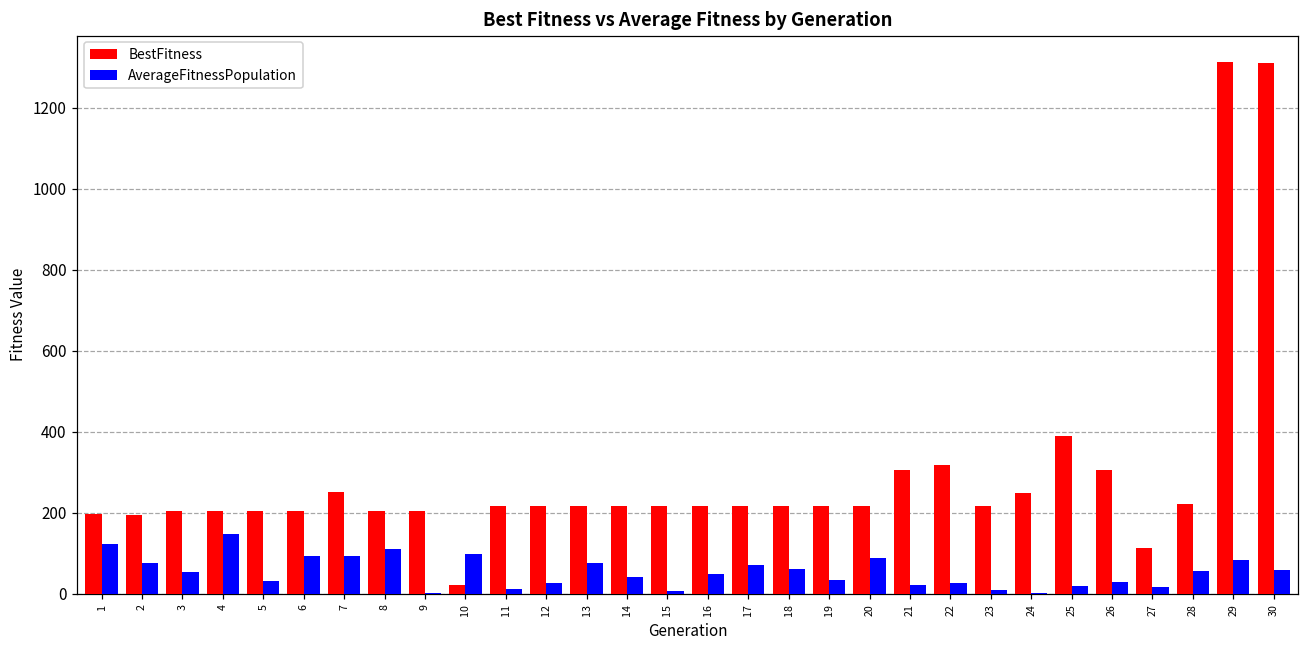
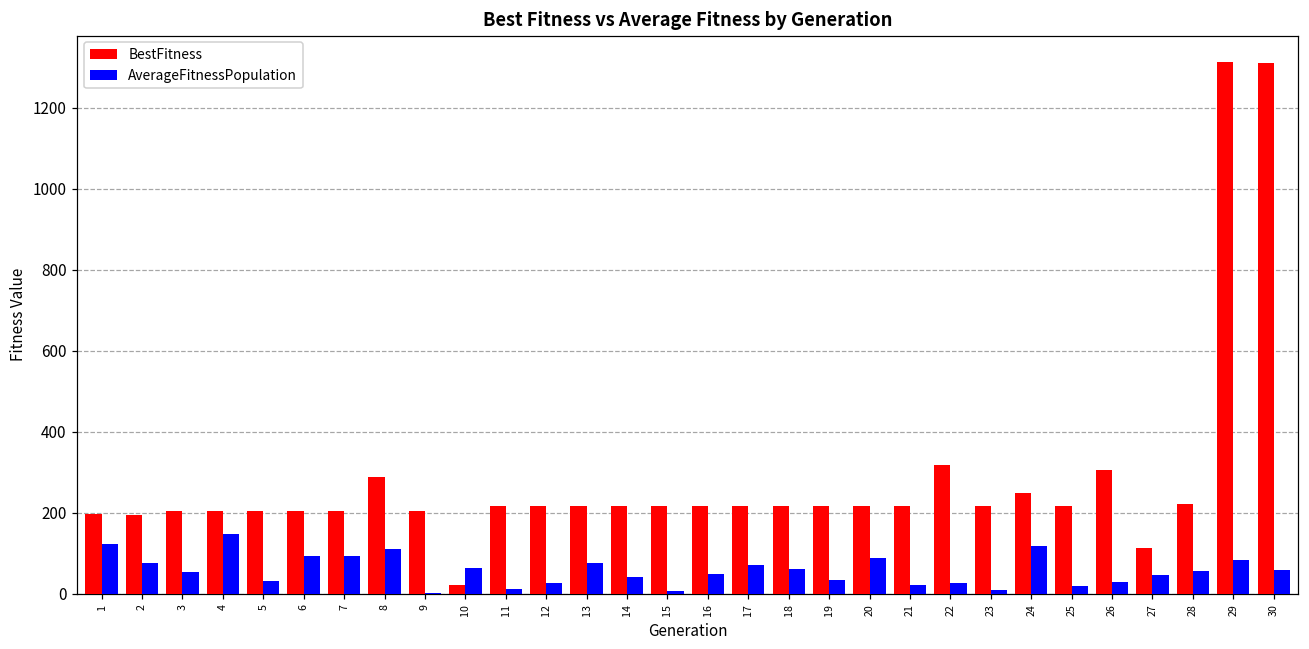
  {
    "BestFitness": {
      "1": 200,
      "2": 190,
      "3": 200,
      "4": 200,
      "5": 210,
      "6": 200,
-     "7": 250,
-     "8": 200,
+     "7": 200,
+     "8": 290,
      "9": 200,
      "10": 20,
      "11": 220,
      "12": 220,
      "13": 220,
      "14": 220,
      "15": 220,
      "16": 220,
      "17": 220,
      "18": 220,
      "19": 220,
      "20": 220,
-     "21": 310,
+     "21": 220,
      "22": 320,
      "23": 220,
      "24": 250,
-     "25": 390,
+     "25": 220,
      "26": 310,
      "27": 110,
      "28": 220,
      "29": 1310,
      "30": 1310
    },
    "AverageFitnessPopulation": {
      "1": 120,
      "2": 80,
      "3": 50,
      "4": 150,
      "5": 30,
      "6": 90,
      "7": 90,
      "8": 110,
-     "10": 100,
+     "10": 60,
      "11": 10,
      "12": 30,
      "13": 80,
      "14": 40,
      "15": 10,
      "16": 50,
      "17": 70,
      "18": 60,
      "19": 30,
      "20": 90,
      "21": 20,
      "22": 30,
      "23": 10,
-     "24": 0,
+     "24": 120,
      "25": 20,
      "26": 30,
-     "27": 20,
+     "27": 50,
      "28": 60,
      "29": 80,
      "30": 60
    }
  }
